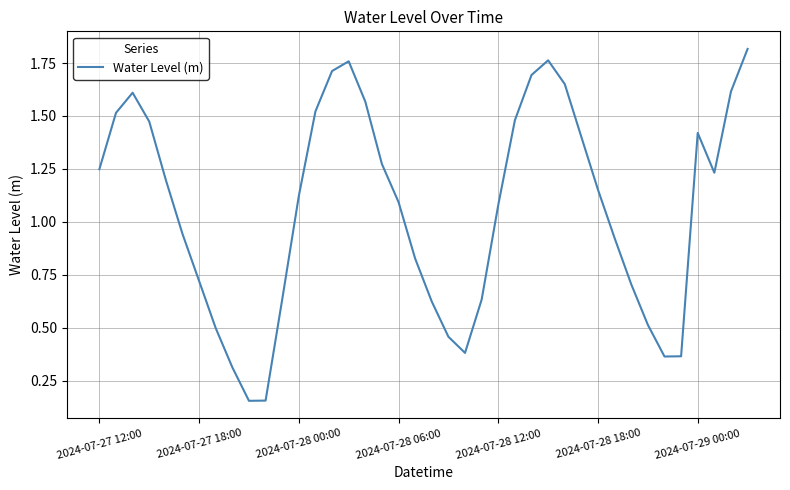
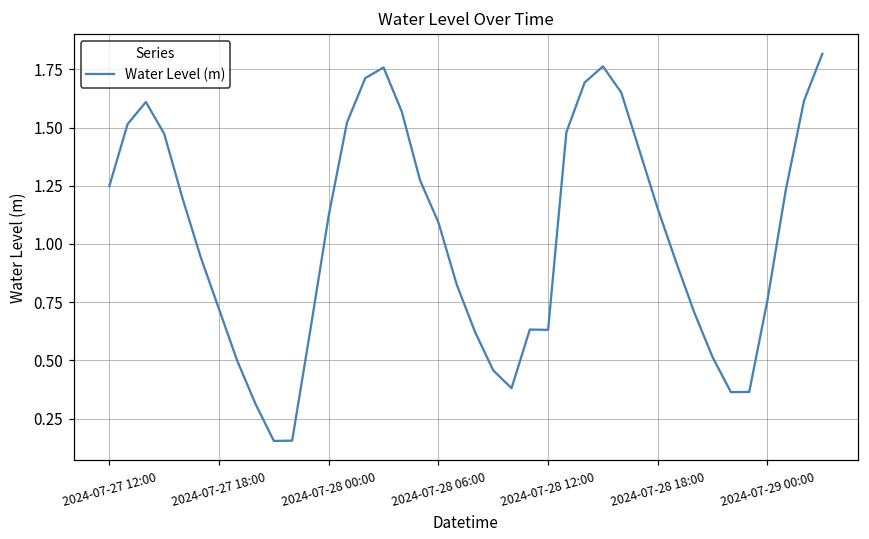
  {
    "2024-07-27 12:00": 1.25,
    "2024-07-27 18:00": 0.72,
    "2024-07-28 00:00": 1.12,
    "2024-07-28 06:00": 1.09,
-   "2024-07-28 12:00": 1.08,
+   "2024-07-28 12:00": 0.63,
    "2024-07-28 18:00": 1.15,
-   "2024-07-29 00:00": 1.42
+   "2024-07-29 00:00": 0.76
  }
